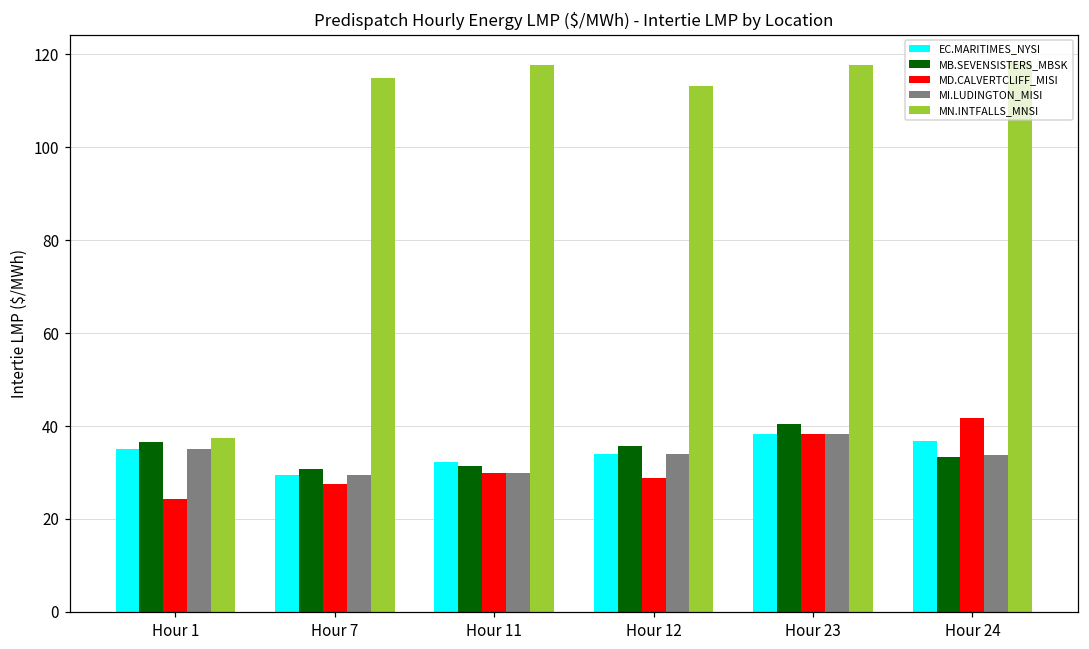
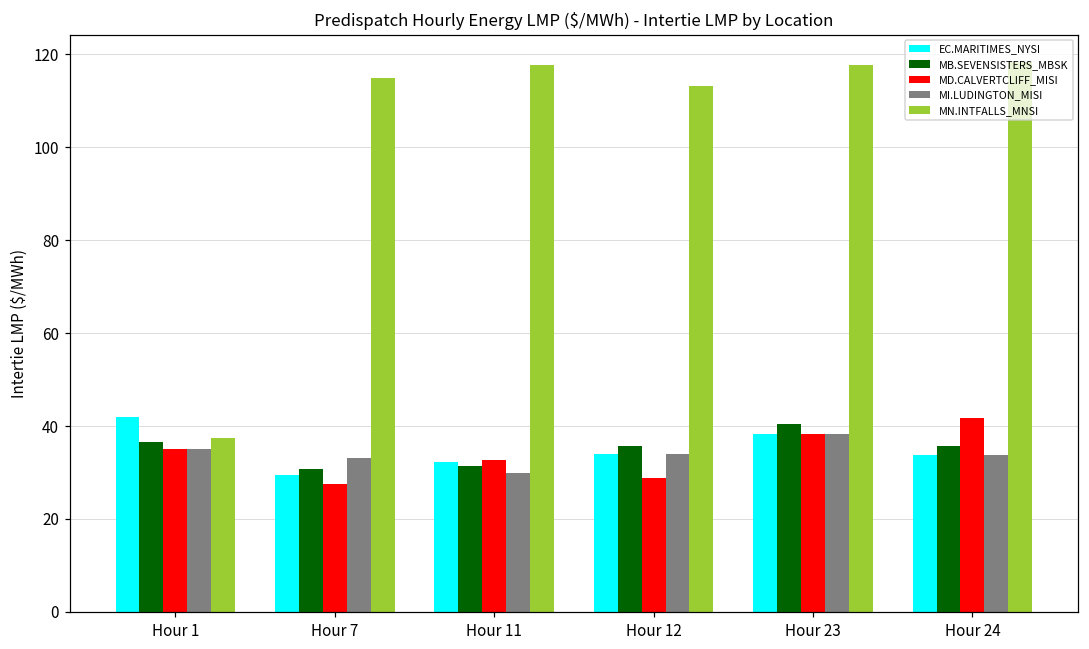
  {
    "EC.MARITIMES_NYSI": {
-     "Hour 1": 35,
+     "Hour 1": 42,
      "Hour 7": 29,
      "Hour 11": 32,
      "Hour 12": 34,
      "Hour 23": 38,
-     "Hour 24": 37
+     "Hour 24": 34
    },
    "MB.SEVENSISTERS_MBSK": {
      "Hour 1": 37,
      "Hour 7": 31,
      "Hour 11": 31,
      "Hour 12": 36,
      "Hour 23": 40,
-     "Hour 24": 33
+     "Hour 24": 36
    },
    "MD.CALVERTCLIFF_MISI": {
-     "Hour 1": 24,
+     "Hour 1": 35,
      "Hour 7": 28,
-     "Hour 11": 30,
+     "Hour 11": 33,
      "Hour 12": 29,
      "Hour 23": 38,
      "Hour 24": 42
    },
    "MI.LUDINGTON_MISI": {
      "Hour 1": 35,
-     "Hour 7": 29,
+     "Hour 7": 33,
      "Hour 11": 30,
      "Hour 12": 34,
      "Hour 23": 38,
      "Hour 24": 34
    },
    "MN.INTFALLS_MNSI": {
      "Hour 1": 37,
      "Hour 7": 115,
      "Hour 11": 118,
      "Hour 12": 113,
      "Hour 23": 118
    }
  }
